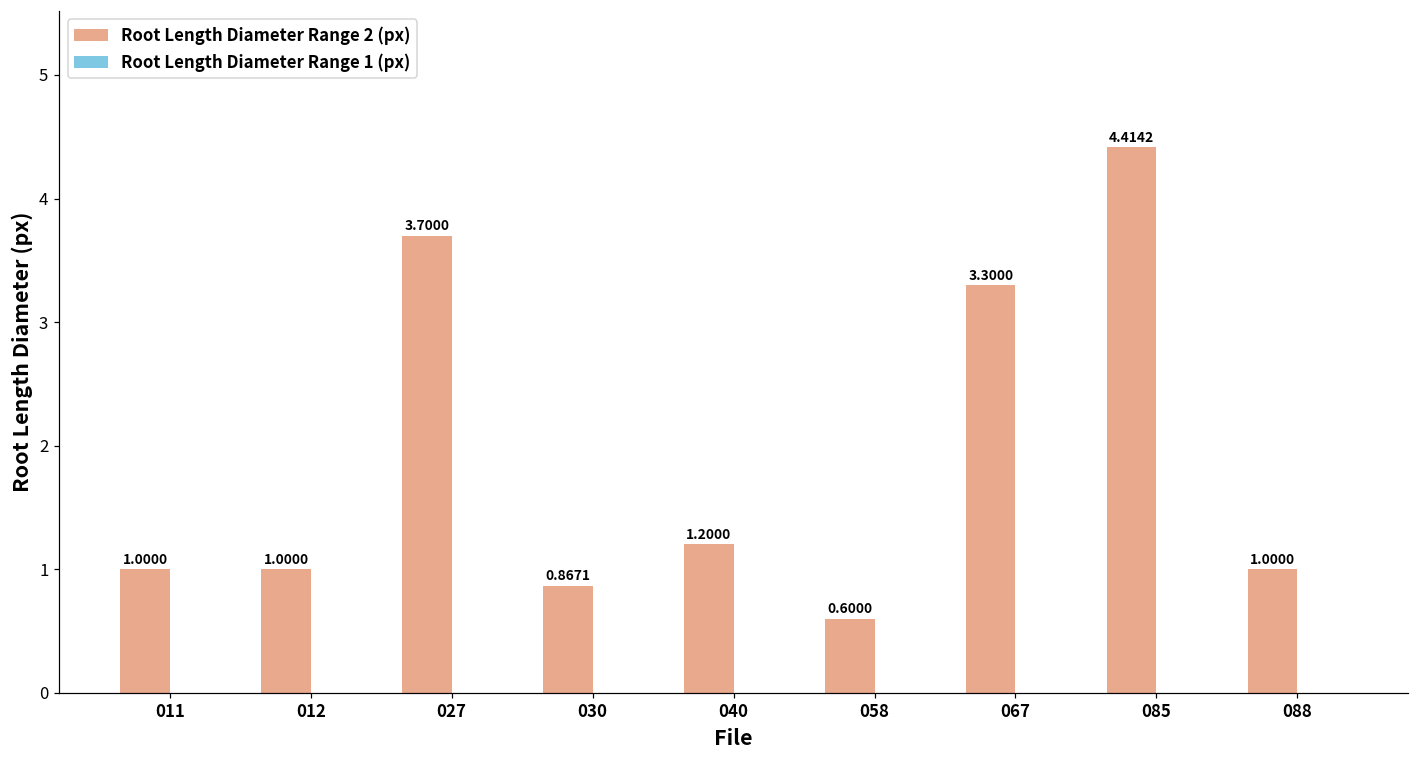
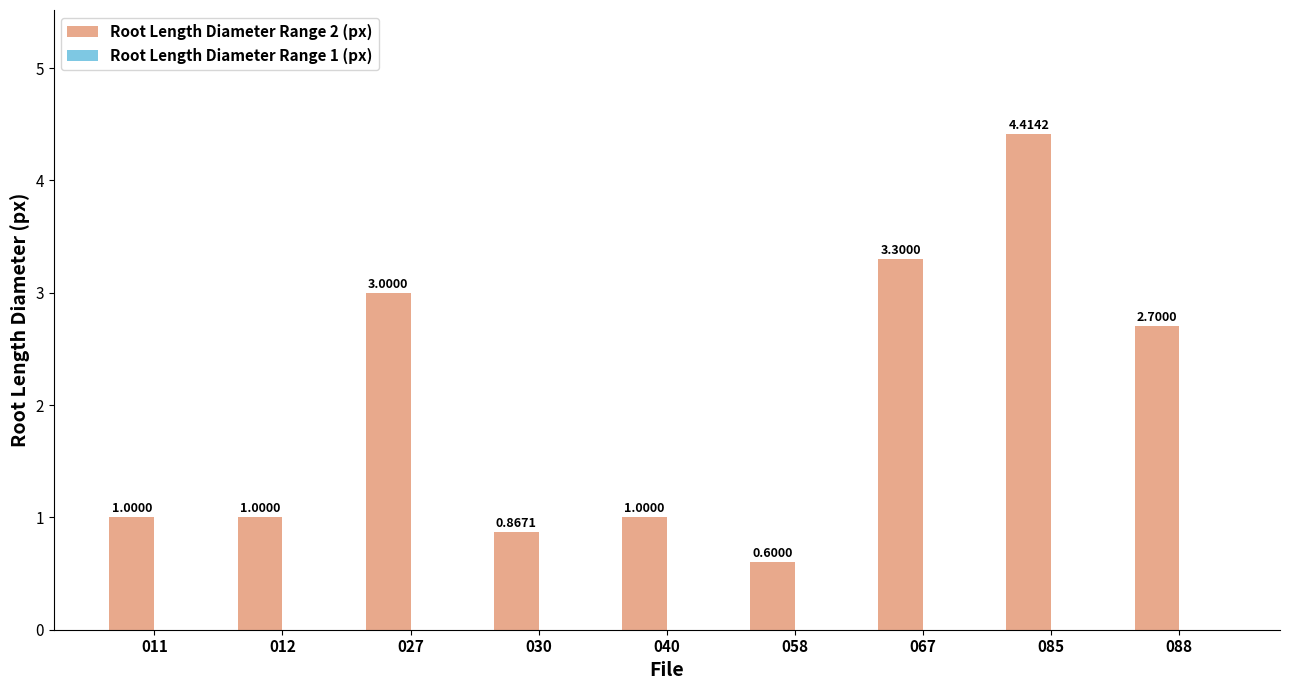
  {
    "Root Length Diameter Range 2 (px)": {
      "011": 1.0000,
      "012": 1.0000,
-     "027": 3.7000,
+     "027": 3.0000,
      "030": 0.8671,
-     "040": 1.2000,
+     "040": 1.0000,
      "058": 0.6000,
      "067": 3.3000,
      "085": 4.4142,
-     "088": 1.0000
+     "088": 2.7000
    },
    "Root Length Diameter Range 1 (px)": {
      "011": 0.00,
      "012": 0.00,
      "027": 0.00,
      "030": 0.00,
      "040": 0.00,
      "058": 0.00,
      "067": 0.00,
      "085": 0.00,
      "088": 0.00
    }
  }
